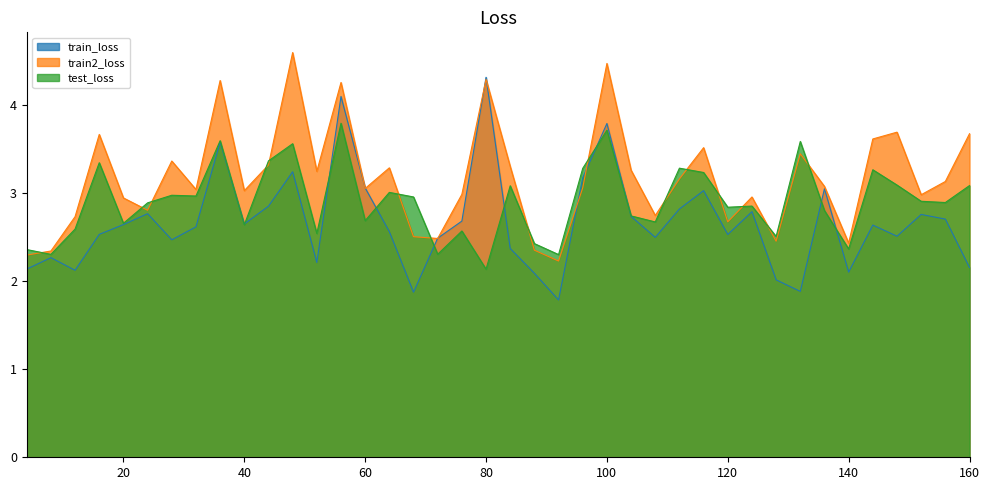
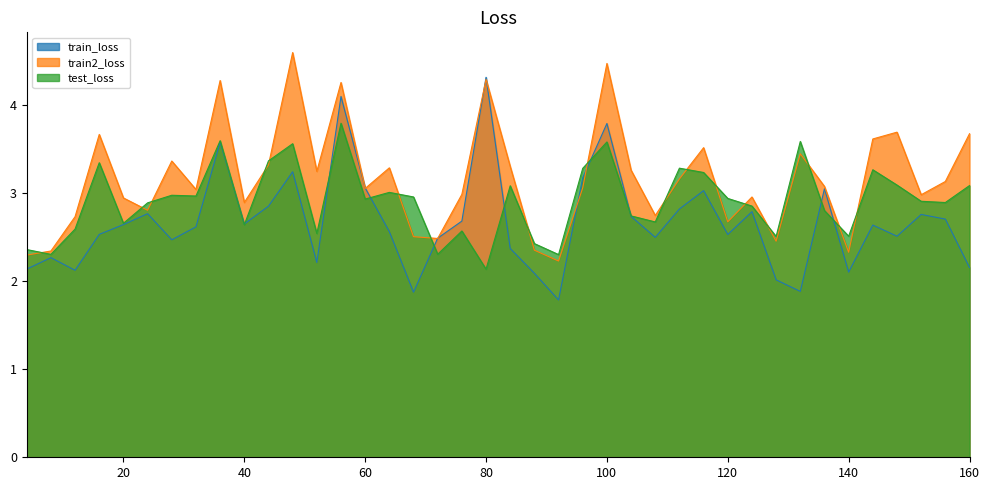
  {
    "train_loss": {
      "100": 3.8,
      "120": 2.5,
      "140": 2.1,
      "160": 2.2
    },
    "train2_loss": {
      "20": 2.9,
-     "40": 3.0,
+     "40": 2.9,
      "100": 4.5,
      "120": 2.7,
-     "140": 2.4,
+     "140": 2.3,
      "160": 3.7
    },
    "test_loss": {
-     "60": 2.7,
+     "60": 2.9,
      "80": 2.1,
-     "100": 3.7,
-     "120": 2.8,
-     "140": 2.4,
+     "100": 3.6,
+     "120": 2.9,
+     "140": 2.5,
      "160": 3.1
    }
  }
